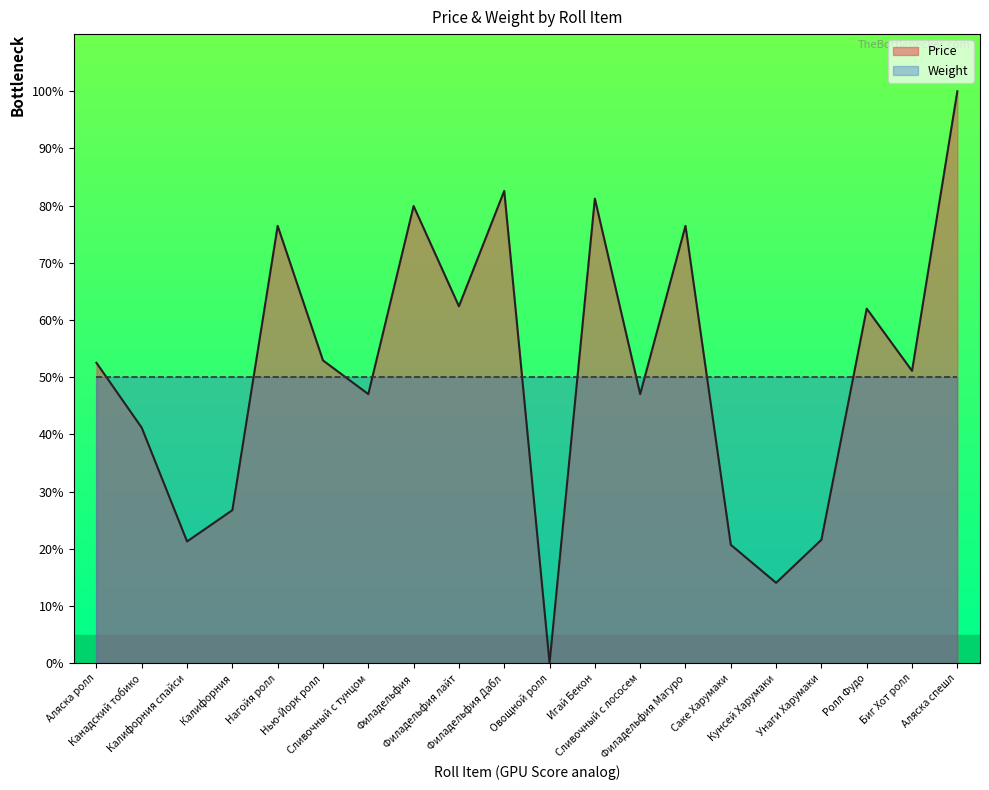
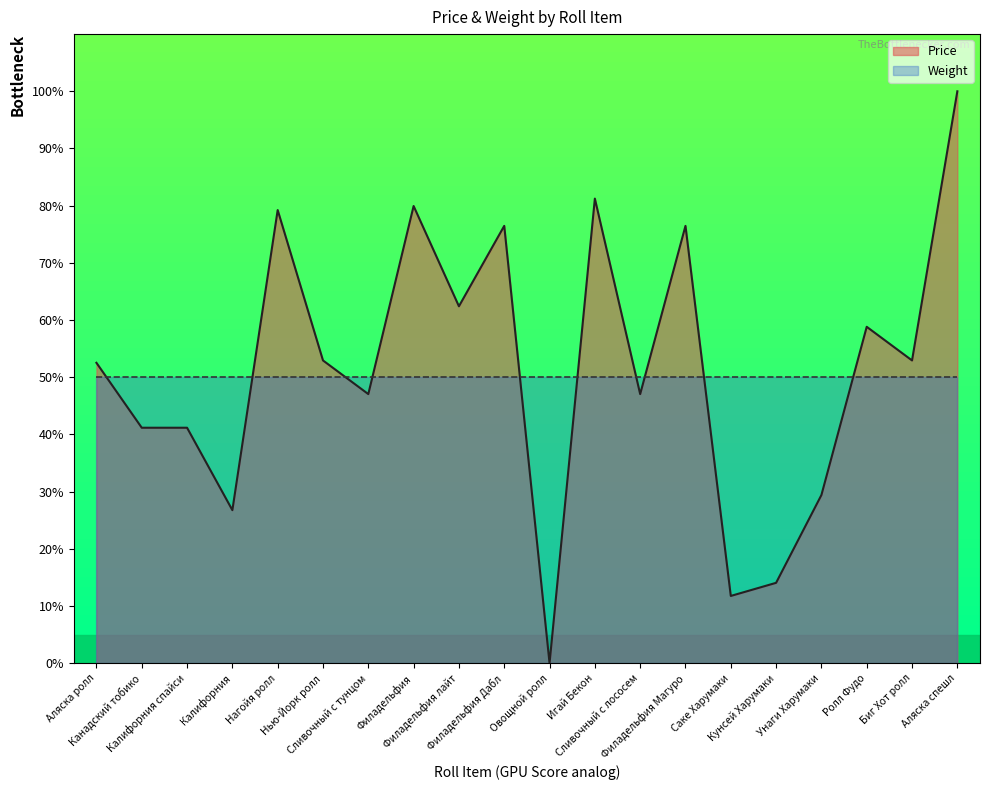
  {
    "Price": {
      "Аляска ролл": "53%",
      "Канадский тобико": "41%",
-     "Калифорния спайси": "21%",
+     "Калифорния спайси": "41%",
      "Калифорния": "27%",
-     "Нагойя ролл": "76%",
+     "Нагойя ролл": "79%",
      "Нью-Йорк ролл": "53%",
      "Сливочный с тунцом": "47%",
      "Филадельфия": "80%",
      "Филадельфия лайт": "62%",
-     "Филадельфия Дабл": "83%",
+     "Филадельфия Дабл": "76%",
      "Игай Бекон": "81%",
      "Сливочный с лососем": "47%",
      "Филадельфия Магуро": "76%",
-     "Саке Харумаки": "21%",
+     "Саке Харумаки": "12%",
      "Кунсей Харумаки": "14%",
-     "Унаги Харумаки": "22%",
-     "Ролл Фудо": "62%",
-     "Биг Хот ролл": "51%",
+     "Унаги Харумаки": "29%",
+     "Ролл Фудо": "59%",
+     "Биг Хот ролл": "53%",
      "Аляска спешл": "100%"
    },
    "Weight": {
      "Аляска ролл": "50%",
      "Канадский тобико": "50%",
      "Калифорния спайси": "50%",
      "Калифорния": "50%",
      "Нагойя ролл": "50%",
      "Нью-Йорк ролл": "50%",
      "Сливочный с тунцом": "50%",
      "Филадельфия": "50%",
      "Филадельфия лайт": "50%",
      "Филадельфия Дабл": "50%",
      "Овощной ролл": "50%",
      "Игай Бекон": "50%",
      "Сливочный с лососем": "50%",
      "Филадельфия Магуро": "50%",
      "Саке Харумаки": "50%",
      "Кунсей Харумаки": "50%",
      "Унаги Харумаки": "50%",
      "Ролл Фудо": "50%",
      "Биг Хот ролл": "50%",
      "Аляска спешл": "50%"
    }
  }
